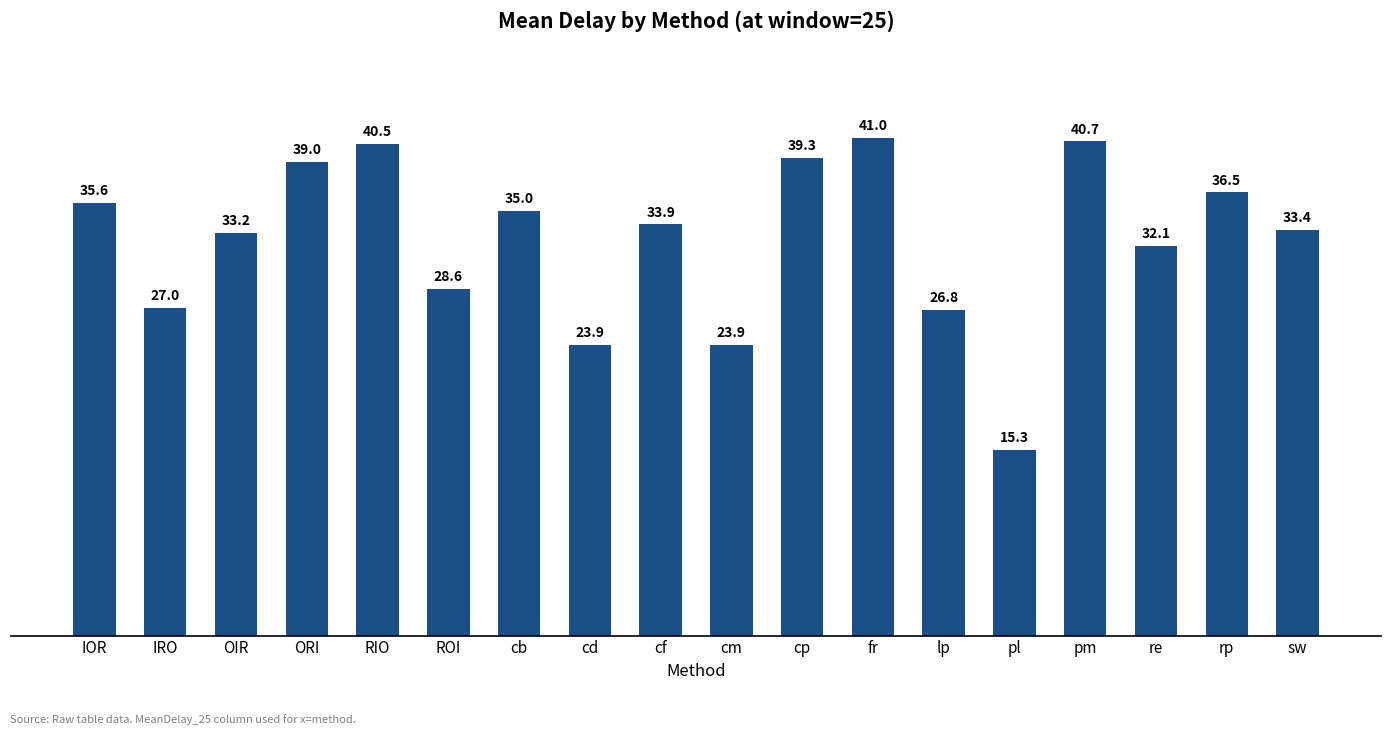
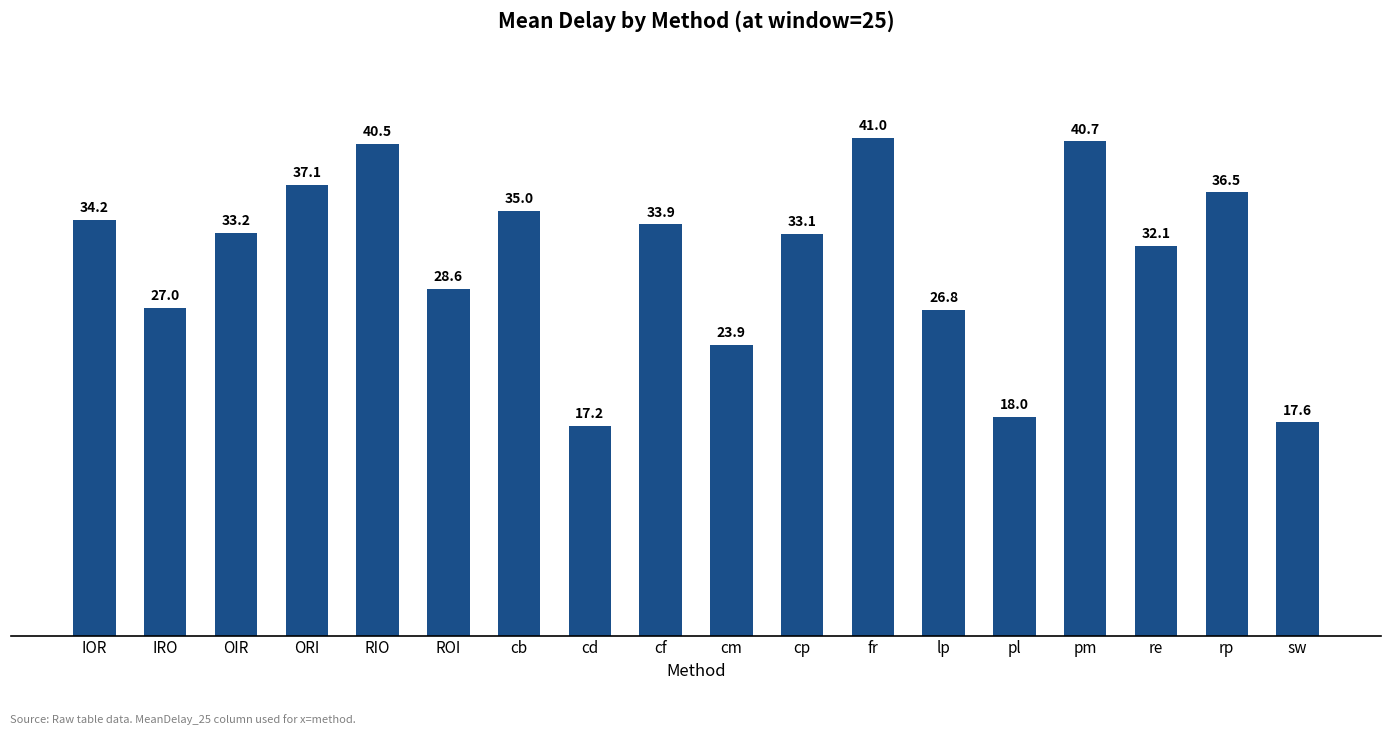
  {
-   "IOR": 35.6,
+   "IOR": 34.2,
    "IRO": 27.0,
    "OIR": 33.2,
-   "ORI": 39.0,
+   "ORI": 37.1,
    "RIO": 40.5,
    "ROI": 28.6,
    "cb": 35.0,
-   "cd": 23.9,
+   "cd": 17.2,
    "cf": 33.9,
    "cm": 23.9,
-   "cp": 39.3,
+   "cp": 33.1,
    "fr": 41.0,
    "lp": 26.8,
-   "pl": 15.3,
+   "pl": 18.0,
    "pm": 40.7,
    "re": 32.1,
    "rp": 36.5,
-   "sw": 33.4
+   "sw": 17.6
  }
